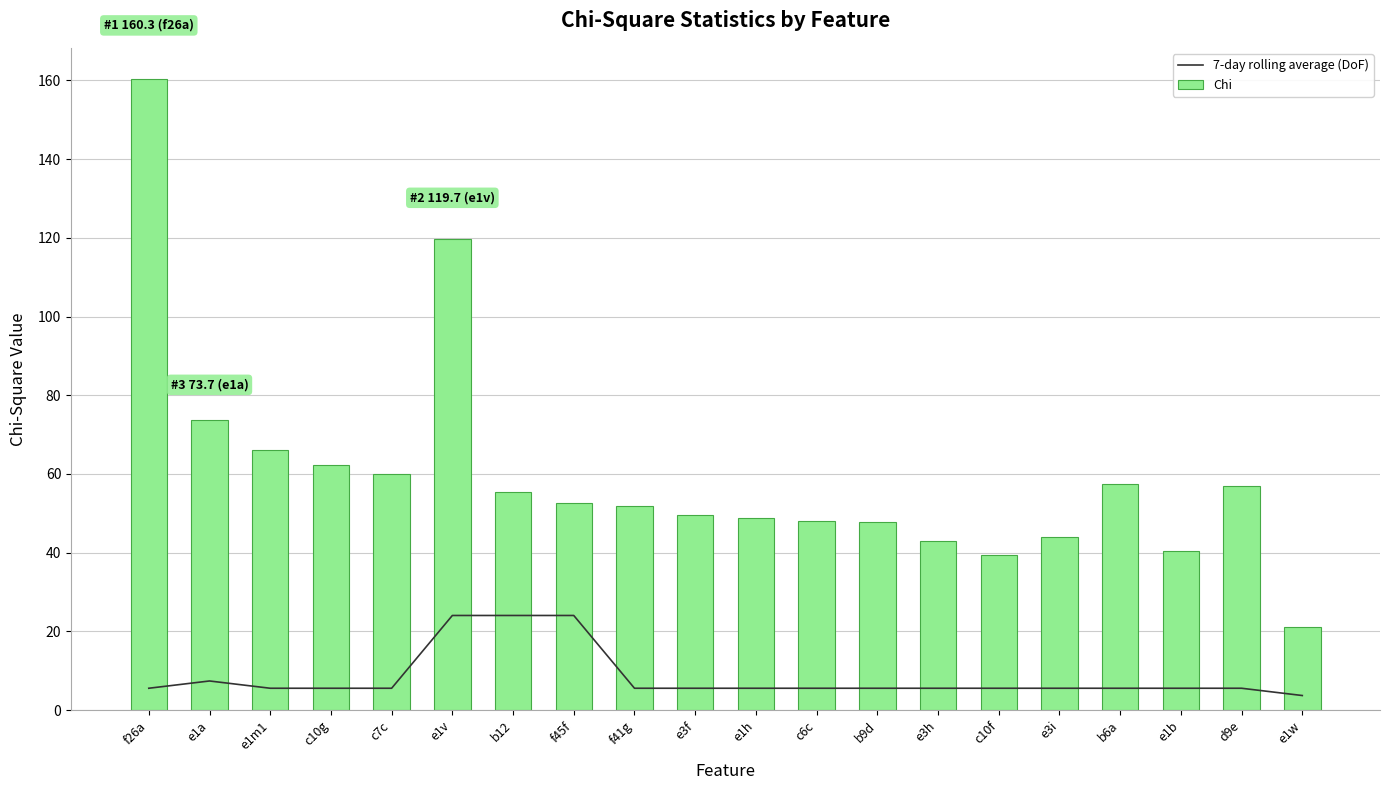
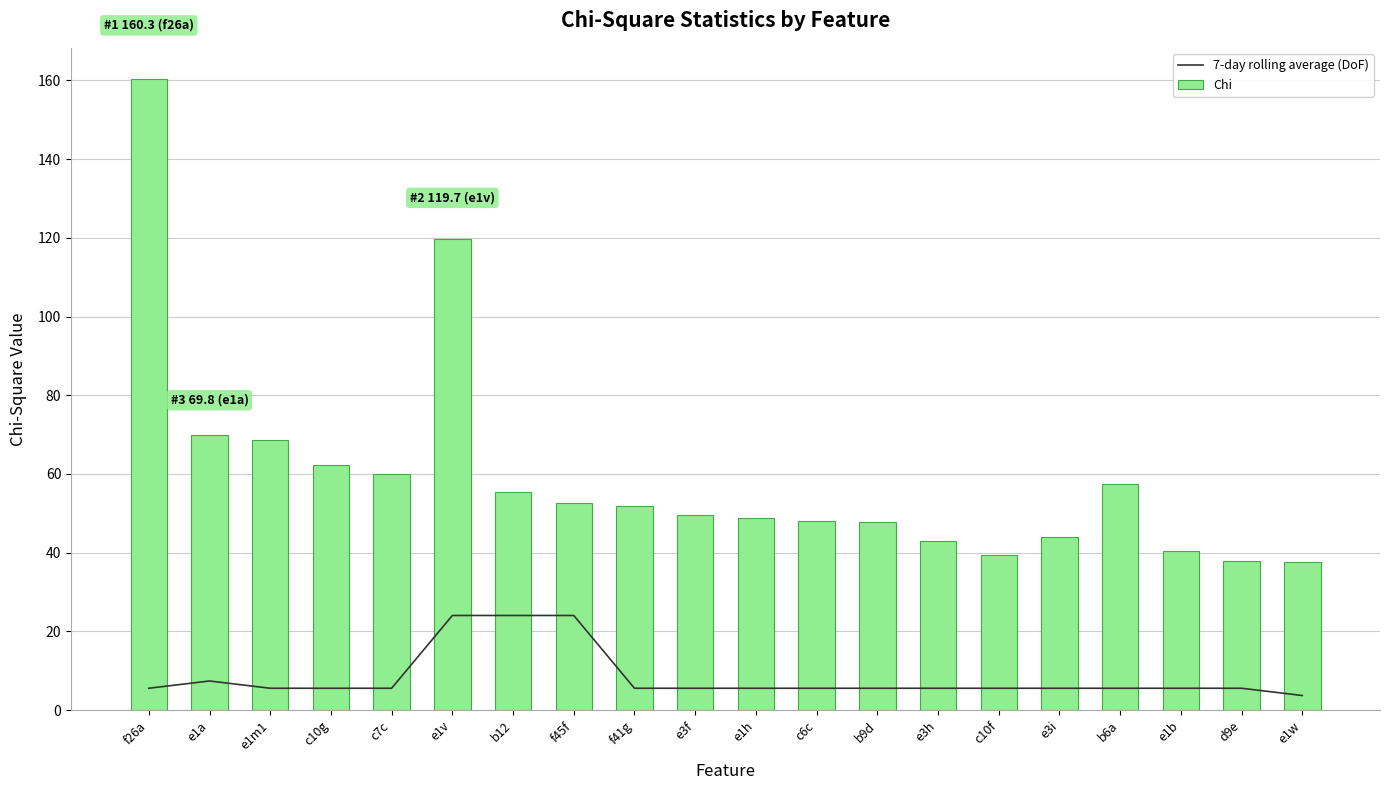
  {
    "7-day rolling average (DoF)": {
      "f26a": 6,
      "e1a": 7,
      "e1m1": 6,
      "c10g": 6,
      "c7c": 6,
      "e1v": 24,
      "b12": 24,
      "f45f": 24,
      "f41g": 6,
      "e3f": 6,
      "e1h": 6,
      "c6c": 6,
      "b9d": 6,
      "e3h": 6,
      "c10f": 6,
      "e3i": 6,
      "b6a": 6,
      "e1b": 6,
      "d9e": 6,
      "e1w": 4
    },
    "Chi": {
-     "e1a": 73.7,
-     "e1m1": 66,
-     "d9e": 57,
-     "e1w": 21
+     "e1a": 69.8,
+     "e1m1": 69,
+     "d9e": 38,
+     "e1w": 38
    }
  }
